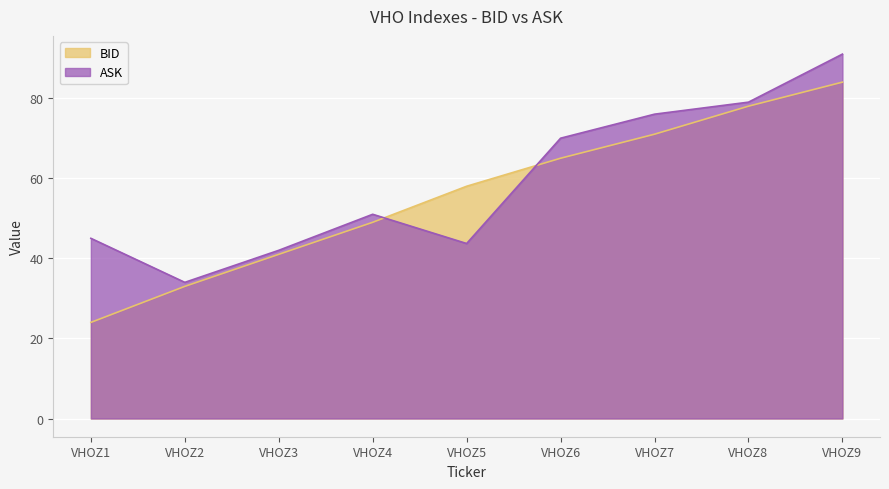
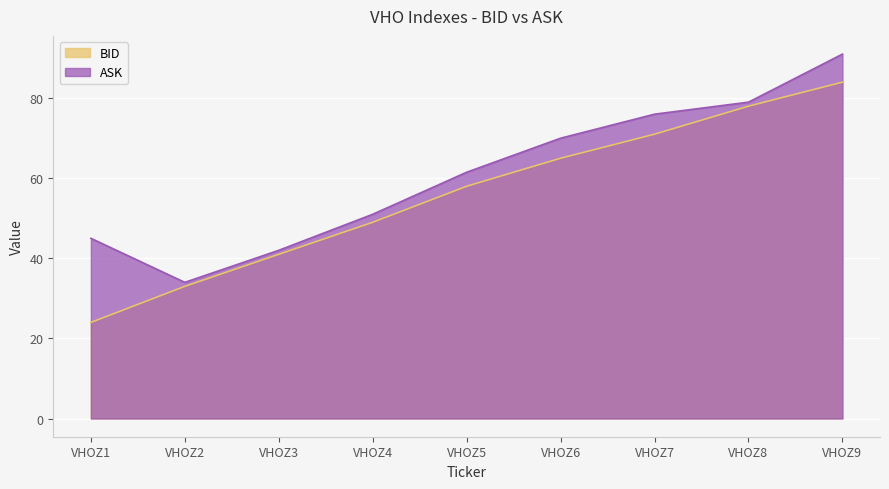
  {
    "BID": {
      "VHOZ1": 24,
      "VHOZ2": 33,
      "VHOZ3": 41,
      "VHOZ4": 49,
      "VHOZ5": 58,
      "VHOZ6": 65,
      "VHOZ7": 71,
      "VHOZ8": 78,
      "VHOZ9": 84
    },
    "ASK": {
      "VHOZ1": 45,
      "VHOZ2": 34,
      "VHOZ3": 42,
      "VHOZ4": 51,
-     "VHOZ5": 44,
+     "VHOZ5": 62,
      "VHOZ6": 70,
      "VHOZ7": 76,
      "VHOZ8": 79,
      "VHOZ9": 91
    }
  }
